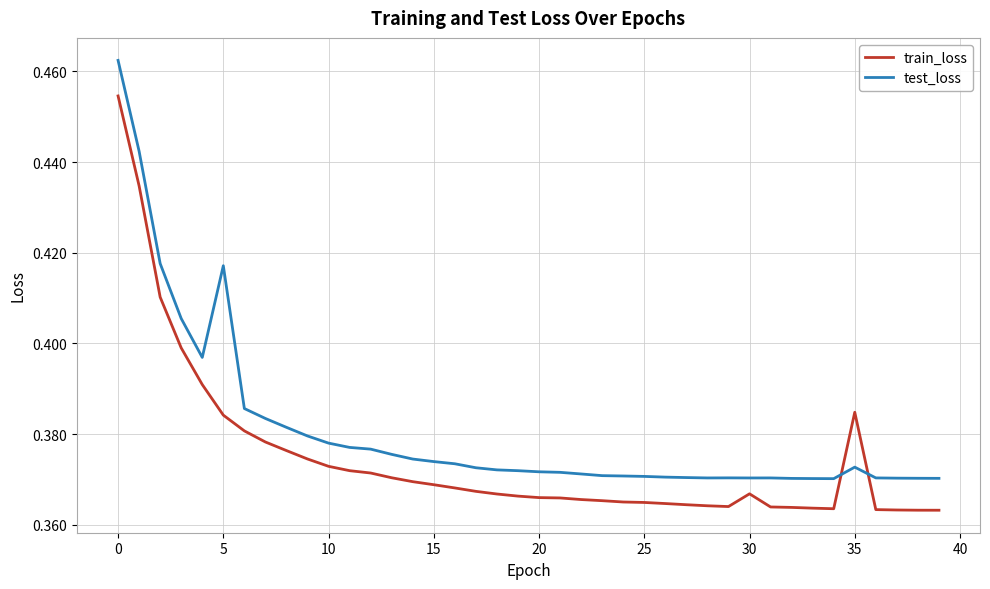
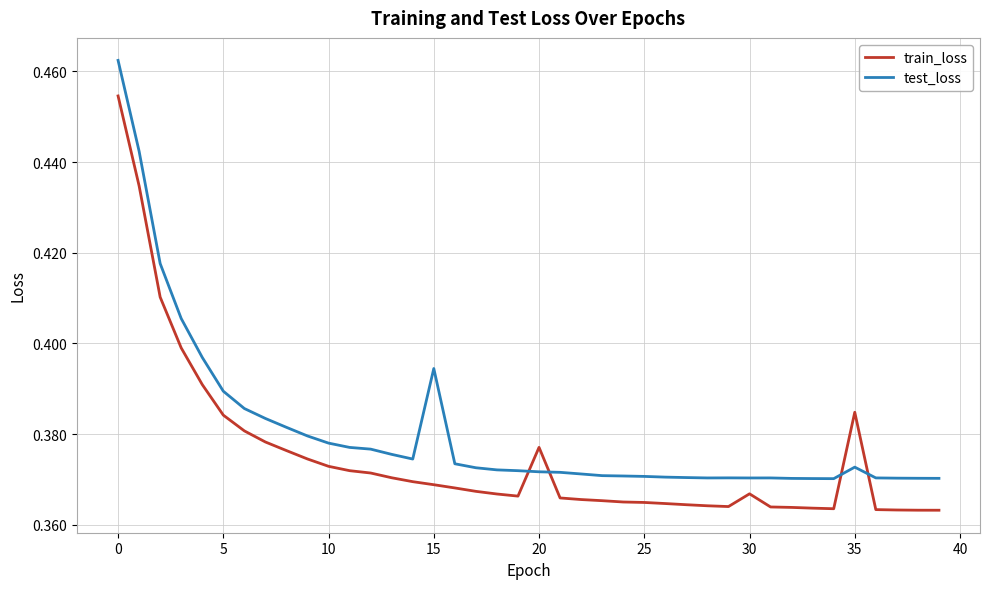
  {
    "train_loss": {
      "0": 0.455,
      "5": 0.384,
      "10": 0.373,
      "15": 0.369,
-     "20": 0.366,
+     "20": 0.377,
      "25": 0.365,
      "30": 0.367,
      "35": 0.385
    },
    "test_loss": {
      "0": 0.462,
-     "5": 0.417,
+     "5": 0.389,
      "10": 0.378,
-     "15": 0.374,
+     "15": 0.394,
      "20": 0.372,
      "25": 0.371,
      "30": 0.370,
      "35": 0.373
    }
  }
